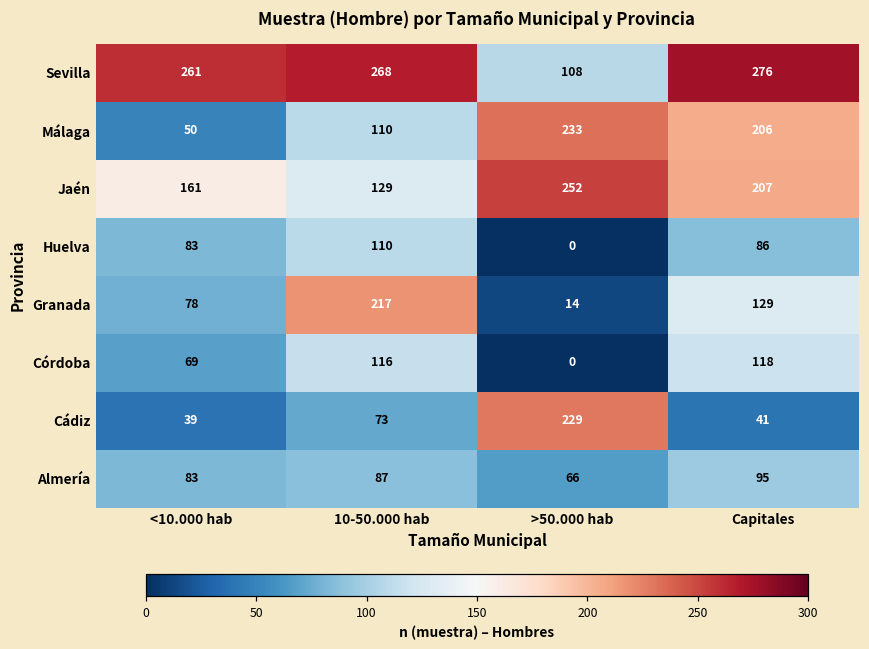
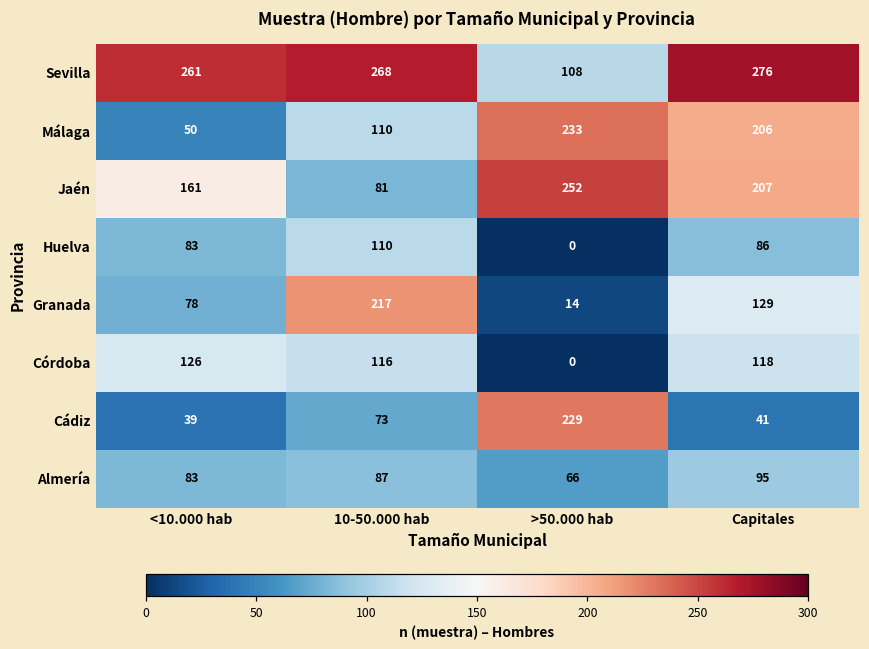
  {
    "Sevilla": {
      "<10.000 hab": 261,
      "10-50.000 hab": 268,
      ">50.000 hab": 108,
      "Capitales": 276
    },
    "Málaga": {
      "<10.000 hab": 50,
      "10-50.000 hab": 110,
      ">50.000 hab": 233,
      "Capitales": 206
    },
    "Jaén": {
      "<10.000 hab": 161,
-     "10-50.000 hab": 129,
+     "10-50.000 hab": 81,
      ">50.000 hab": 252,
      "Capitales": 207
    },
    "Huelva": {
      "<10.000 hab": 83,
      "10-50.000 hab": 110,
      ">50.000 hab": 0,
      "Capitales": 86
    },
    "Granada": {
      "<10.000 hab": 78,
      "10-50.000 hab": 217,
      ">50.000 hab": 14,
      "Capitales": 129
    },
    "Córdoba": {
-     "<10.000 hab": 69,
+     "<10.000 hab": 126,
      "10-50.000 hab": 116,
      ">50.000 hab": 0,
      "Capitales": 118
    },
    "Cádiz": {
      "<10.000 hab": 39,
      "10-50.000 hab": 73,
      ">50.000 hab": 229,
      "Capitales": 41
    },
    "Almería": {
      "<10.000 hab": 83,
      "10-50.000 hab": 87,
      ">50.000 hab": 66,
      "Capitales": 95
    }
  }
